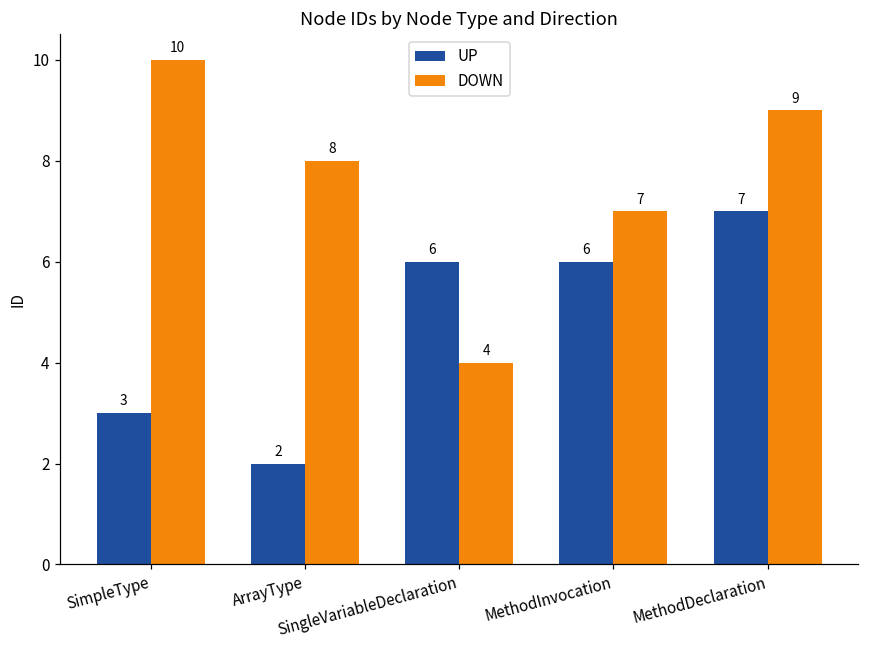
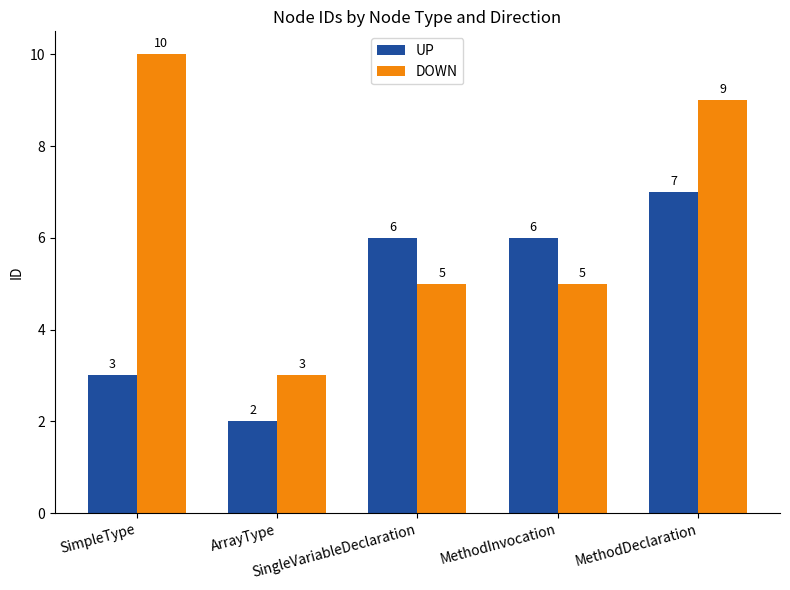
  {
    "UP": {
      "SimpleType": 3,
      "ArrayType": 2,
      "SingleVariableDeclaration": 6,
      "MethodInvocation": 6,
      "MethodDeclaration": 7
    },
    "DOWN": {
      "SimpleType": 10,
-     "ArrayType": 8,
-     "SingleVariableDeclaration": 4,
-     "MethodInvocation": 7,
+     "ArrayType": 3,
+     "SingleVariableDeclaration": 5,
+     "MethodInvocation": 5,
      "MethodDeclaration": 9
    }
  }
